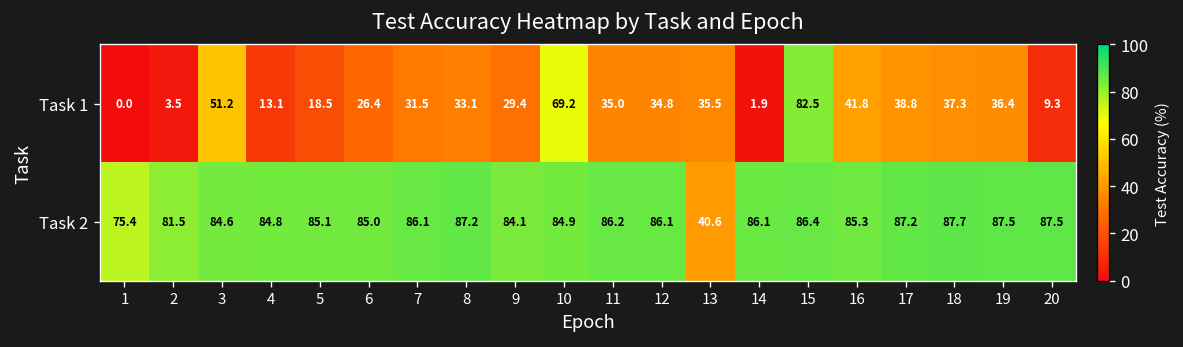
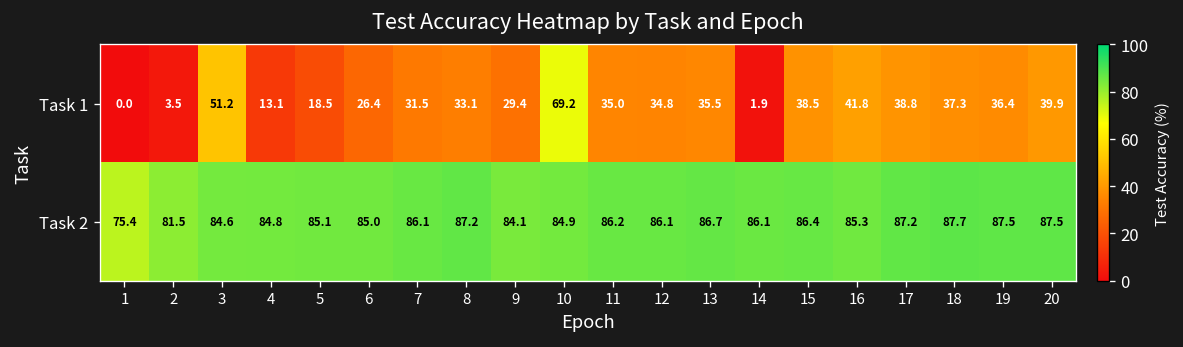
  {
    "Task 1": {
      "1": 0.0,
      "2": 3.5,
      "3": 51.2,
      "4": 13.1,
      "5": 18.5,
      "6": 26.4,
      "7": 31.5,
      "8": 33.1,
      "9": 29.4,
      "10": 69.2,
      "11": 35.0,
      "12": 34.8,
      "13": 35.5,
      "14": 1.9,
-     "15": 82.5,
+     "15": 38.5,
      "16": 41.8,
      "17": 38.8,
      "18": 37.3,
      "19": 36.4,
-     "20": 9.3
+     "20": 39.9
    },
    "Task 2": {
      "1": 75.4,
      "2": 81.5,
      "3": 84.6,
      "4": 84.8,
      "5": 85.1,
      "6": 85.0,
      "7": 86.1,
      "8": 87.2,
      "9": 84.1,
      "10": 84.9,
      "11": 86.2,
      "12": 86.1,
-     "13": 40.6,
+     "13": 86.7,
      "14": 86.1,
      "15": 86.4,
      "16": 85.3,
      "17": 87.2,
      "18": 87.7,
      "19": 87.5,
      "20": 87.5
    }
  }
